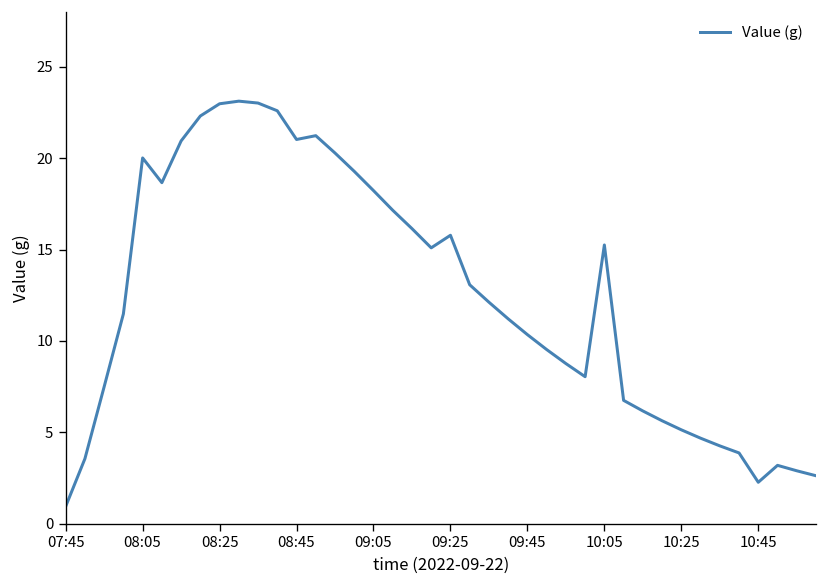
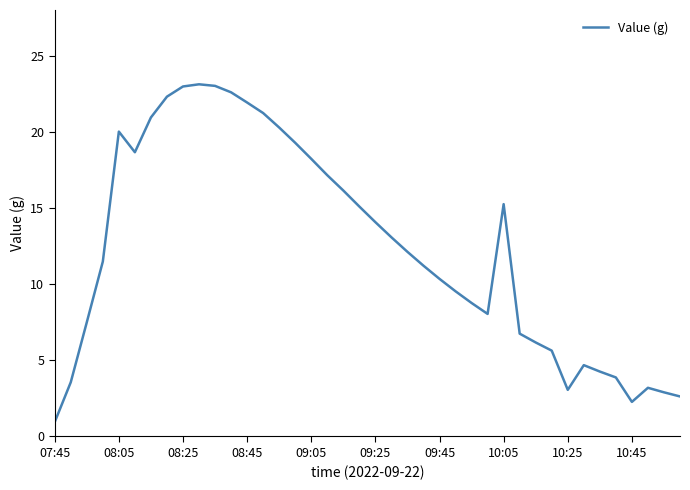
  {
    "07:45": 0.9,
    "08:05": 20.0,
    "08:25": 23.0,
-   "08:45": 21.0,
+   "08:45": 21.9,
    "09:05": 18.2,
-   "09:25": 15.8,
+   "09:25": 14.1,
    "09:45": 10.3,
    "10:05": 15.3,
-   "10:25": 5.1,
+   "10:25": 3.1,
    "10:45": 2.3
  }
